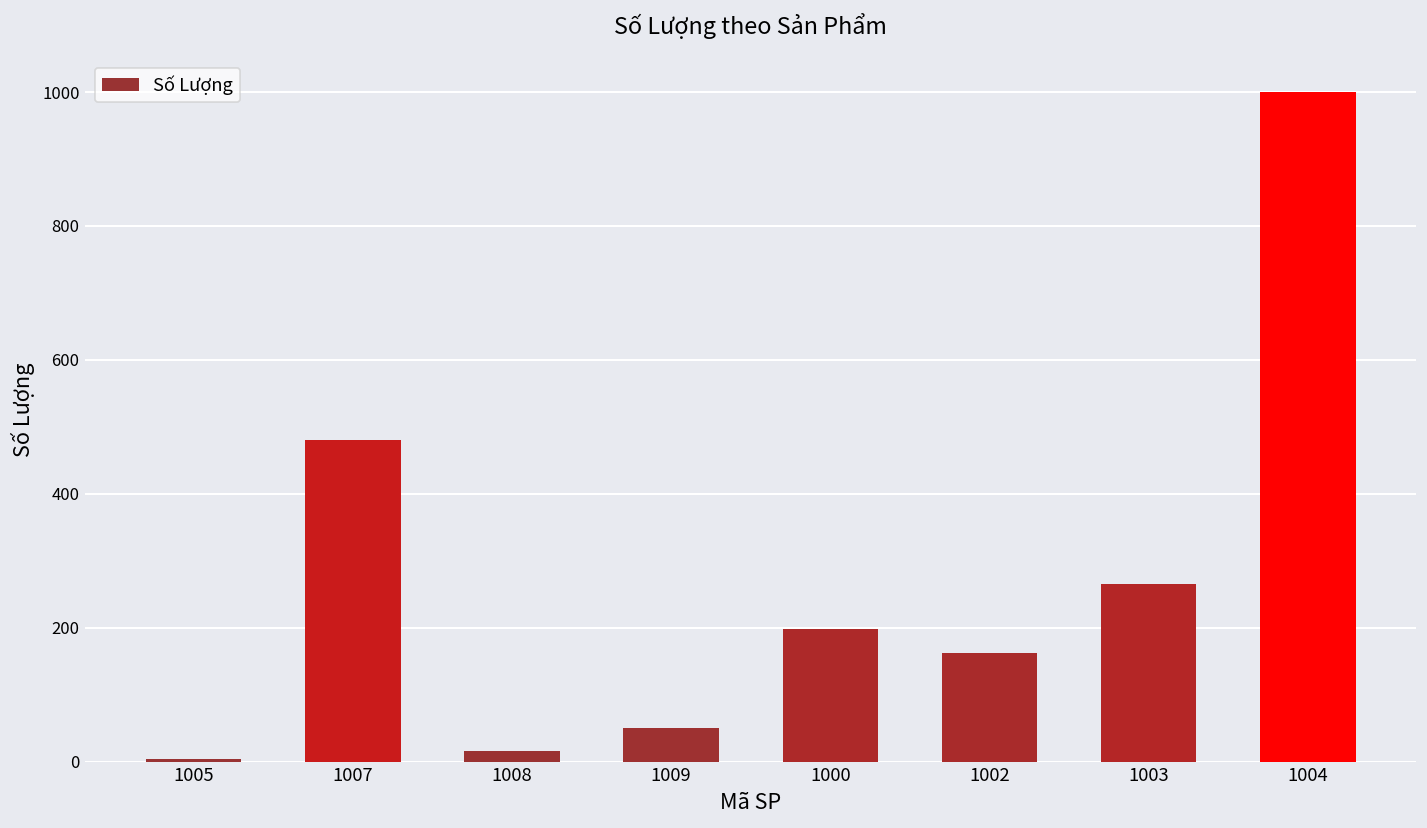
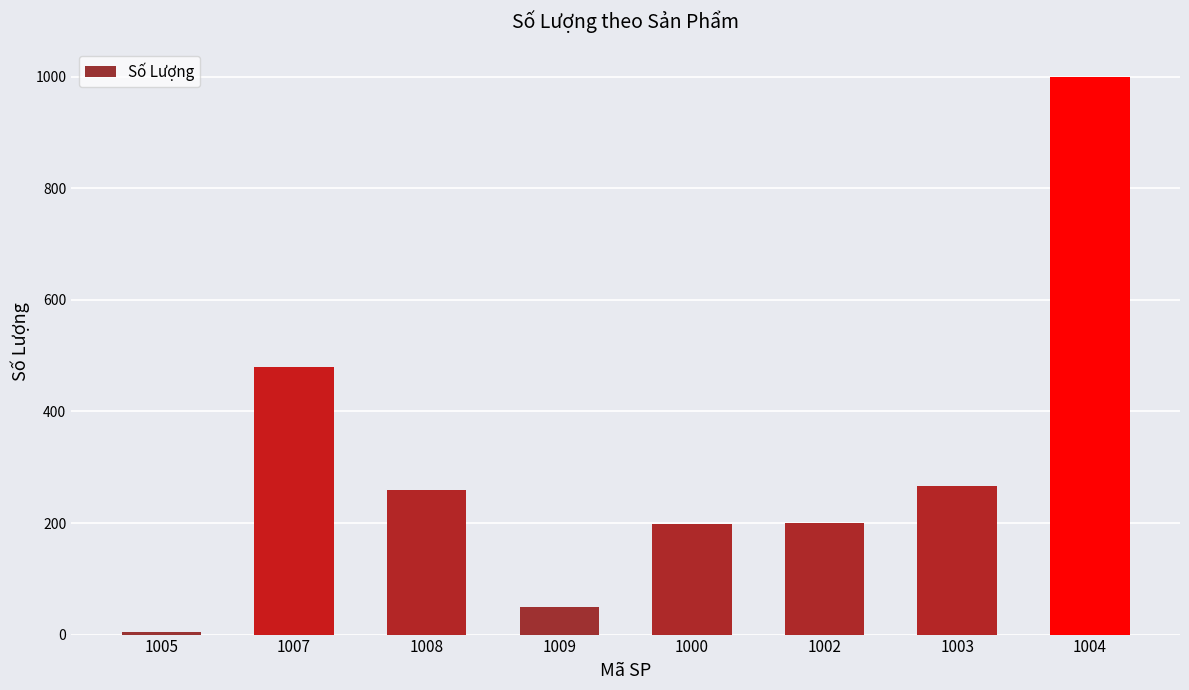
  {
    "1007": 480,
-   "1008": 20,
+   "1008": 260,
    "1009": 50,
    "1000": 200,
-   "1002": 160,
+   "1002": 200,
    "1003": 270,
    "1004": 1000
  }
